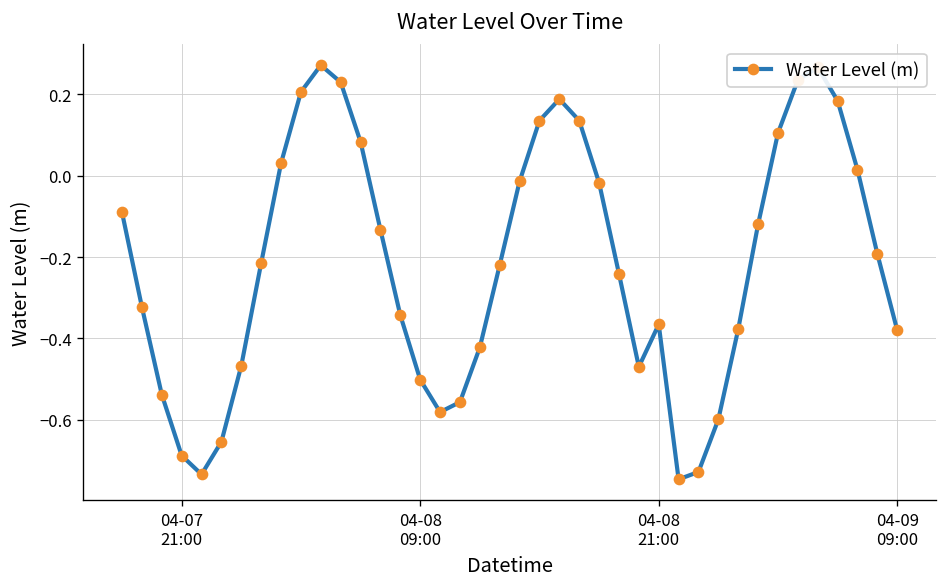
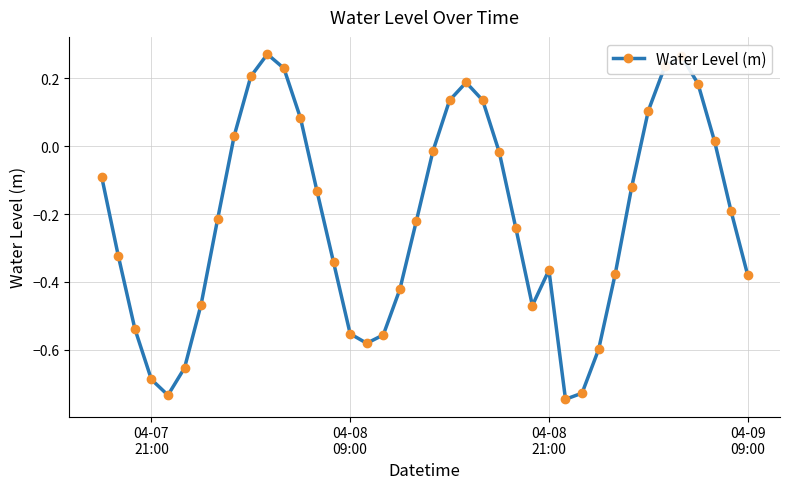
  {
    "04-07 21:00": -0.69,
-   "04-08 09:00": -0.50,
+   "04-08 09:00": -0.55,
    "04-08 21:00": -0.37,
    "04-09 09:00": -0.38
  }
